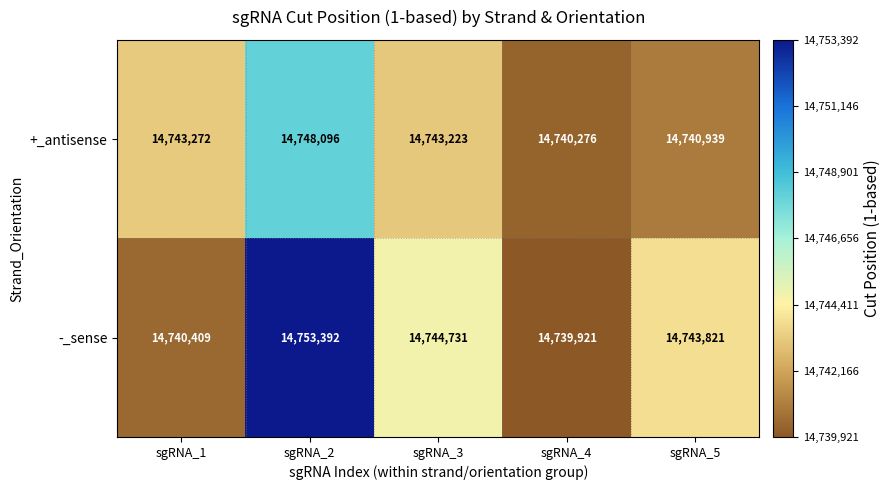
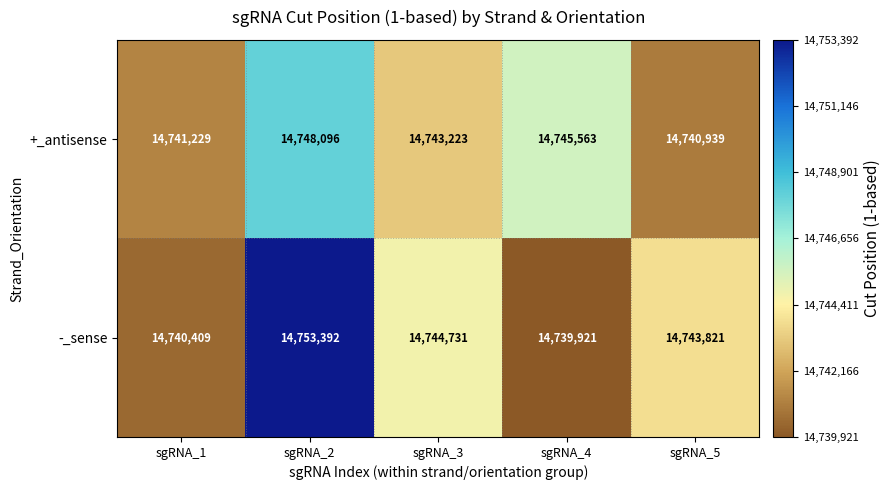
  {
    "+_antisense": {
-     "sgRNA_1": "14,743,272",
+     "sgRNA_1": "14,741,229",
      "sgRNA_2": "14,748,096",
      "sgRNA_3": "14,743,223",
-     "sgRNA_4": "14,740,276",
+     "sgRNA_4": "14,745,563",
      "sgRNA_5": "14,740,939"
    },
    "-_sense": {
      "sgRNA_1": "14,740,409",
      "sgRNA_2": "14,753,392",
      "sgRNA_3": "14,744,731",
      "sgRNA_4": "14,739,921",
      "sgRNA_5": "14,743,821"
    }
  }
